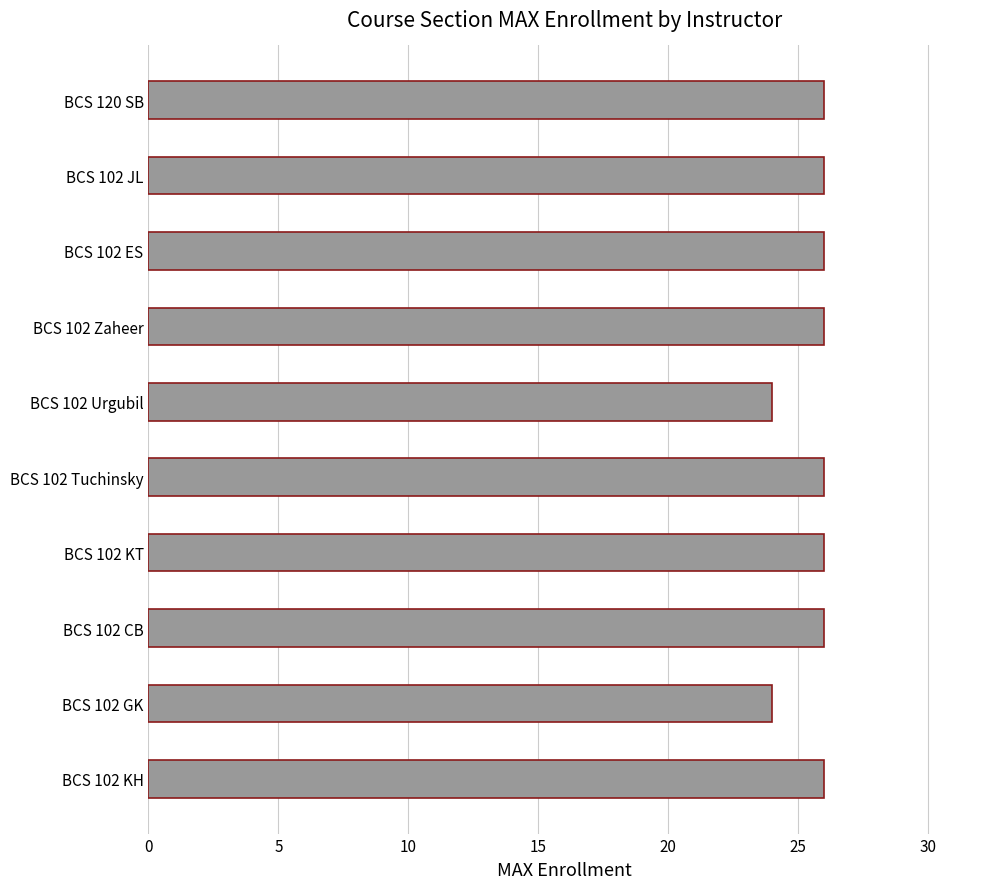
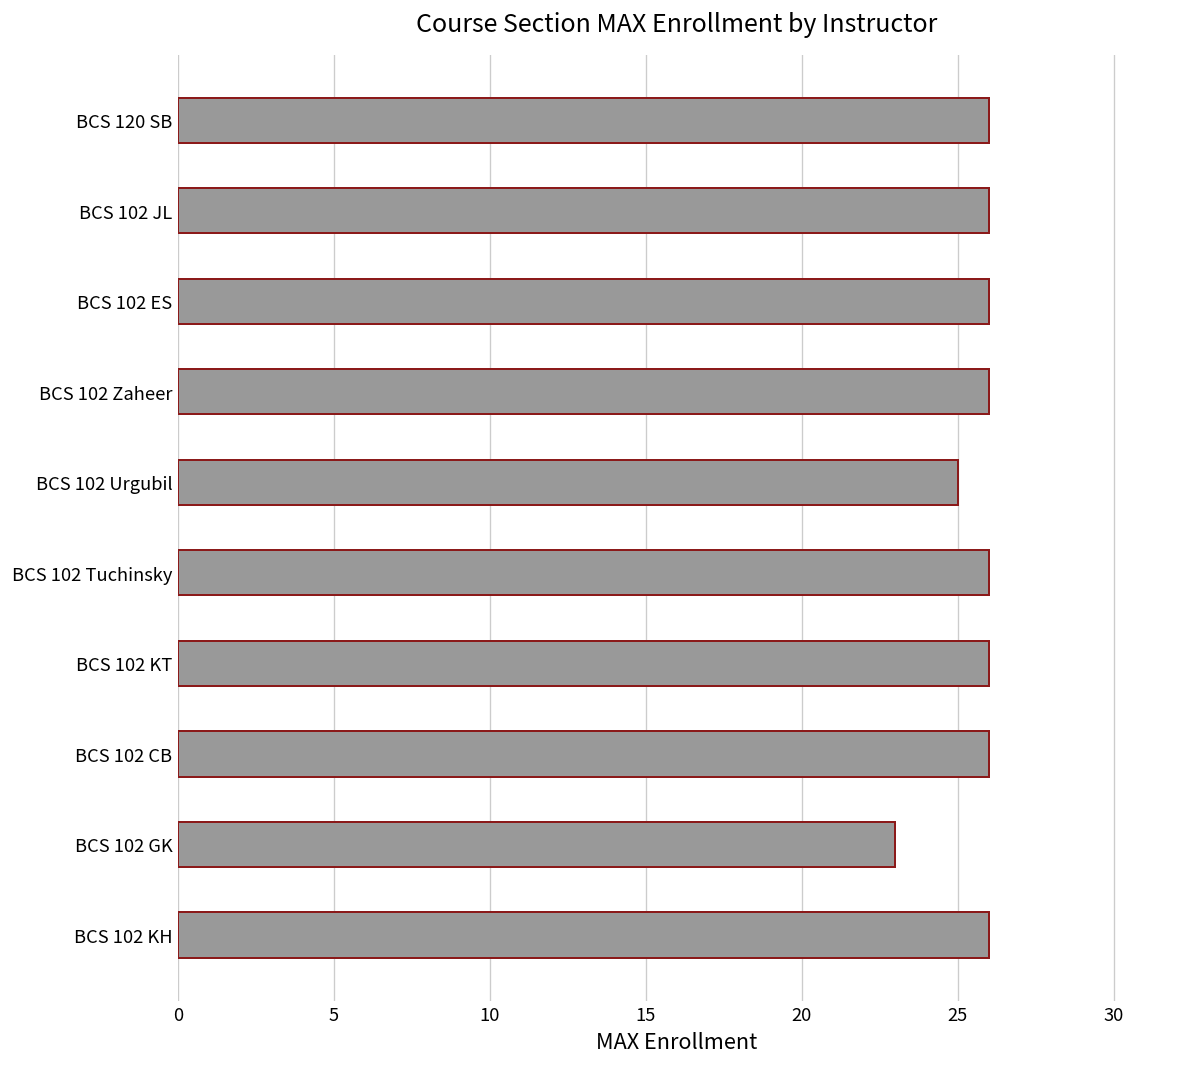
  {
    "BCS 120 SB": 26,
    "BCS 102 JL": 26,
    "BCS 102 ES": 26,
    "BCS 102 Zaheer": 26,
-   "BCS 102 Urgubil": 24,
+   "BCS 102 Urgubil": 25,
    "BCS 102 Tuchinsky": 26,
    "BCS 102 KT": 26,
    "BCS 102 CB": 26,
-   "BCS 102 GK": 24,
+   "BCS 102 GK": 23,
    "BCS 102 KH": 26
  }
